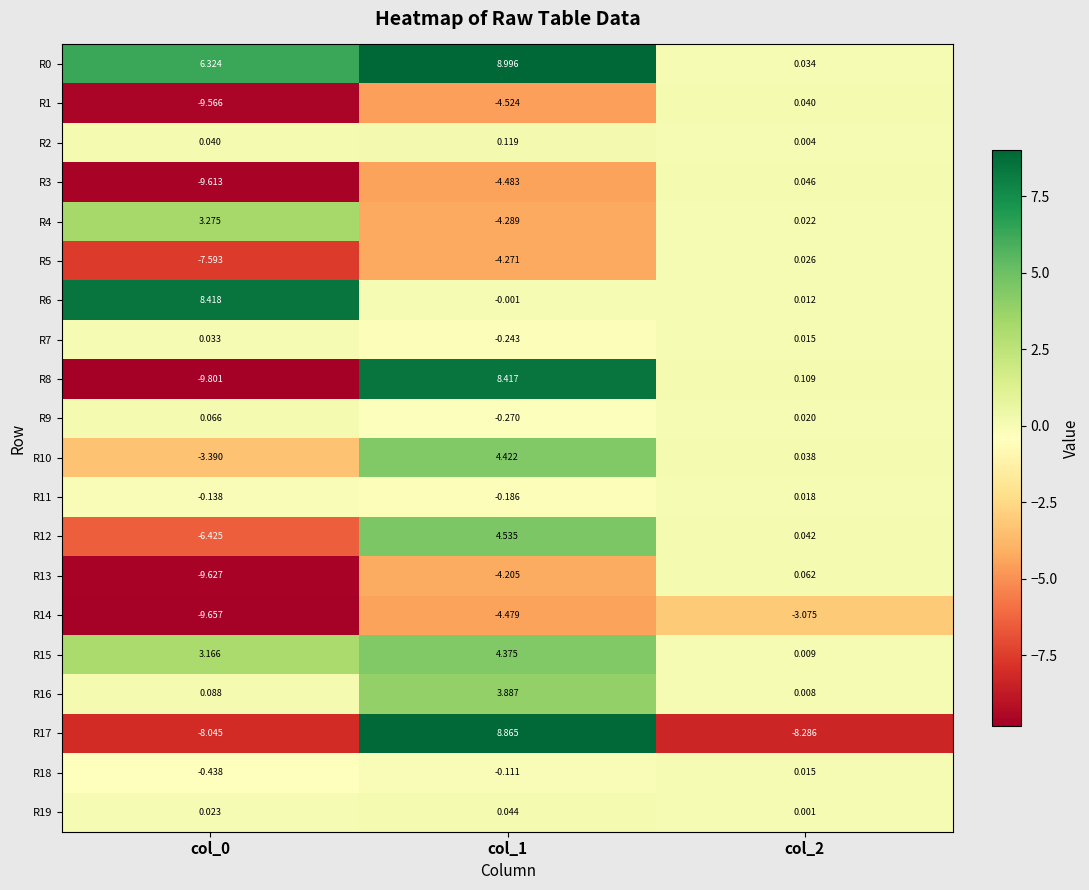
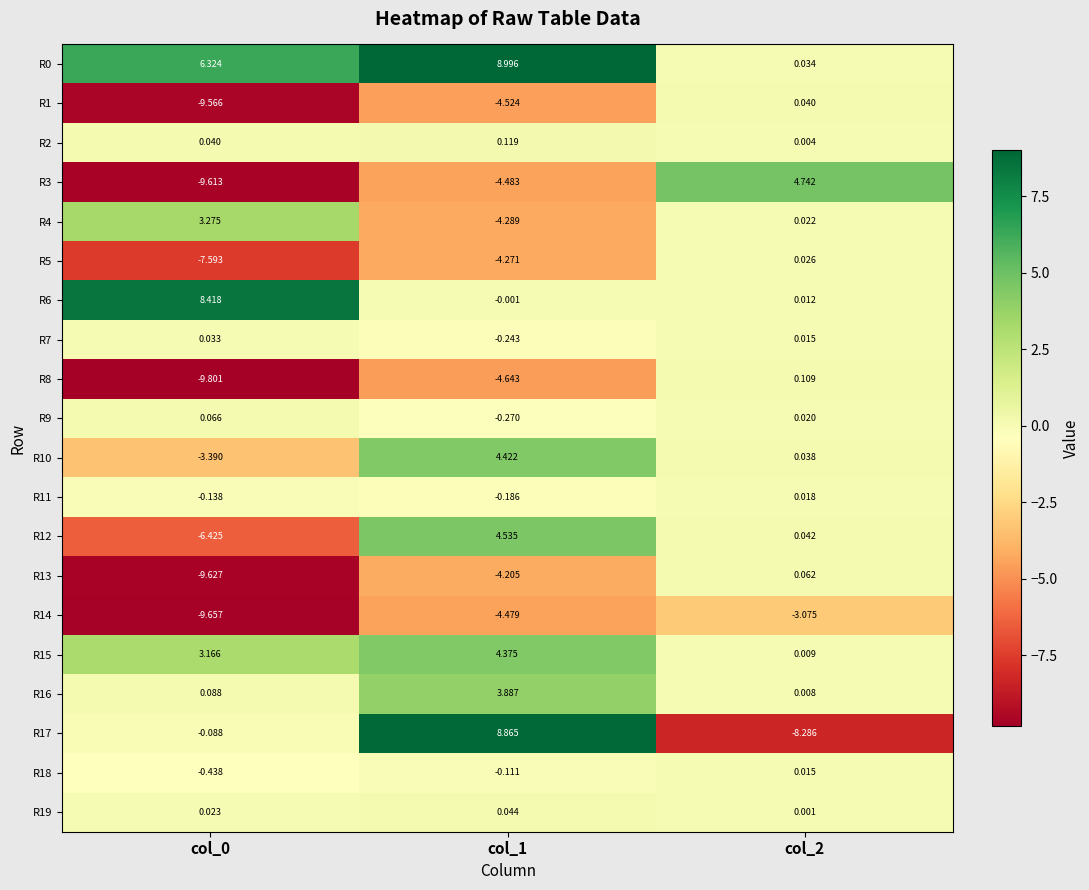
  {
    "R0": {
      "col_0": 6.324,
      "col_1": 8.996,
      "col_2": 0.034
    },
    "R1": {
      "col_0": -9.566,
      "col_1": -4.524,
      "col_2": 0.040
    },
    "R2": {
      "col_0": 0.040,
      "col_1": 0.119,
      "col_2": 0.004
    },
    "R3": {
      "col_0": -9.613,
      "col_1": -4.483,
-     "col_2": 0.046
+     "col_2": 4.742
    },
    "R4": {
      "col_0": 3.275,
      "col_1": -4.289,
      "col_2": 0.022
    },
    "R5": {
      "col_0": -7.593,
      "col_1": -4.271,
      "col_2": 0.026
    },
    "R6": {
      "col_0": 8.418,
      "col_1": -0.001,
      "col_2": 0.012
    },
    "R7": {
      "col_0": 0.033,
      "col_1": -0.243,
      "col_2": 0.015
    },
    "R8": {
      "col_0": -9.801,
-     "col_1": 8.417,
+     "col_1": -4.643,
      "col_2": 0.109
    },
    "R9": {
      "col_0": 0.066,
      "col_1": -0.270,
      "col_2": 0.020
    },
    "R10": {
      "col_0": -3.390,
      "col_1": 4.422,
      "col_2": 0.038
    },
    "R11": {
      "col_0": -0.138,
      "col_1": -0.186,
      "col_2": 0.018
    },
    "R12": {
      "col_0": -6.425,
      "col_1": 4.535,
      "col_2": 0.042
    },
    "R13": {
      "col_0": -9.627,
      "col_1": -4.205,
      "col_2": 0.062
    },
    "R14": {
      "col_0": -9.657,
      "col_1": -4.479,
      "col_2": -3.075
    },
    "R15": {
      "col_0": 3.166,
      "col_1": 4.375,
      "col_2": 0.009
    },
    "R16": {
      "col_0": 0.088,
      "col_1": 3.887,
      "col_2": 0.008
    },
    "R17": {
-     "col_0": -8.045,
+     "col_0": -0.088,
      "col_1": 8.865,
      "col_2": -8.286
    },
    "R18": {
      "col_0": -0.438,
      "col_1": -0.111,
      "col_2": 0.015
    },
    "R19": {
      "col_0": 0.023,
      "col_1": 0.044,
      "col_2": 0.001
    }
  }
